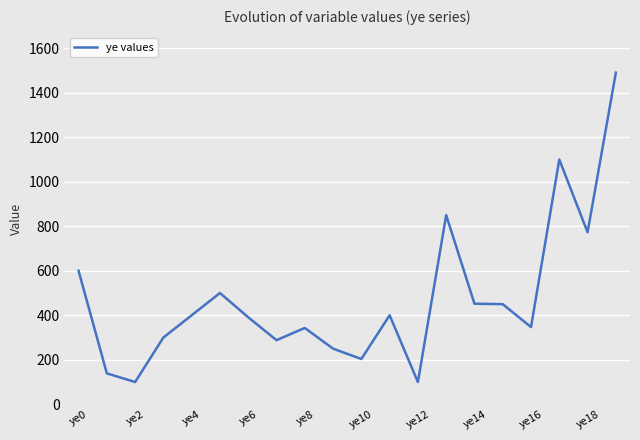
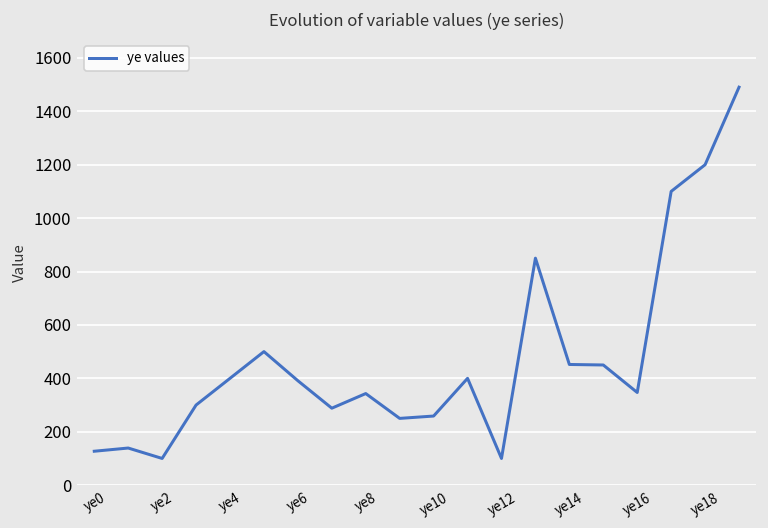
  {
-   "ye0": 600,
+   "ye0": 130,
    "ye2": 100,
    "ye4": 400,
    "ye6": 390,
    "ye8": 340,
-   "ye10": 200,
+   "ye10": 260,
    "ye12": 100,
    "ye14": 450,
    "ye16": 350,
-   "ye18": 770
+   "ye18": 1200
  }
